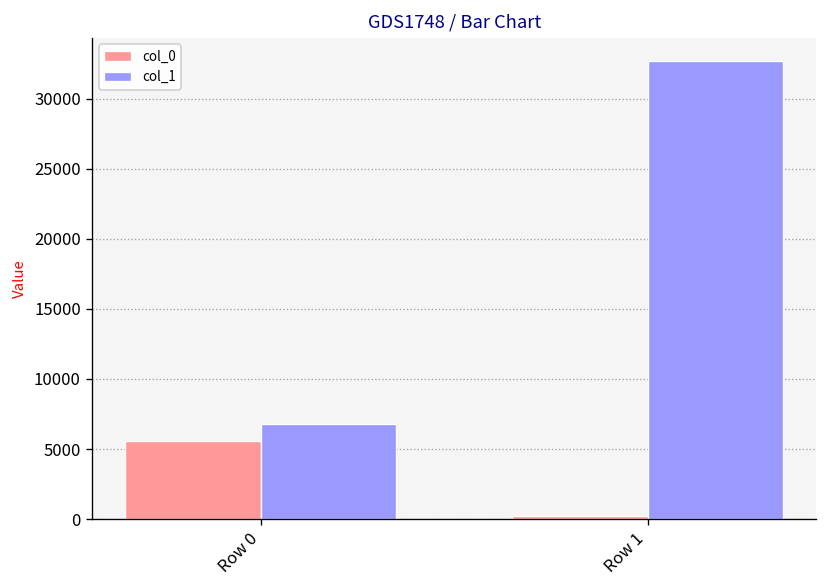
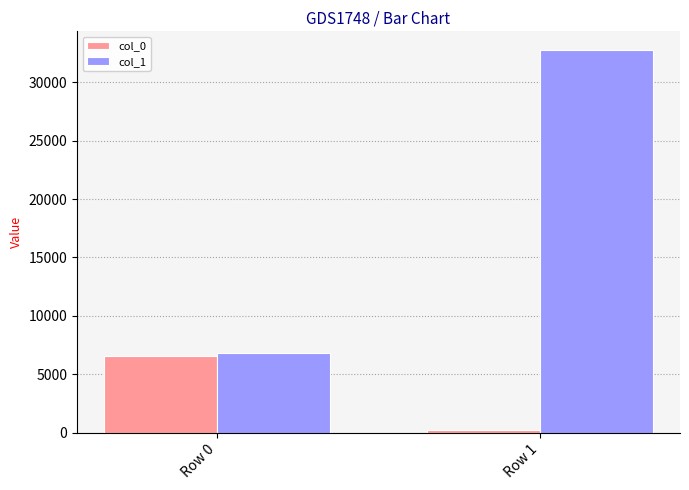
  {
    "col_0": {
-     "Row 0": 5600,
+     "Row 0": 6600,
      "Row 1": 200
    },
    "col_1": {
      "Row 0": 6800,
      "Row 1": 32700
    }
  }
